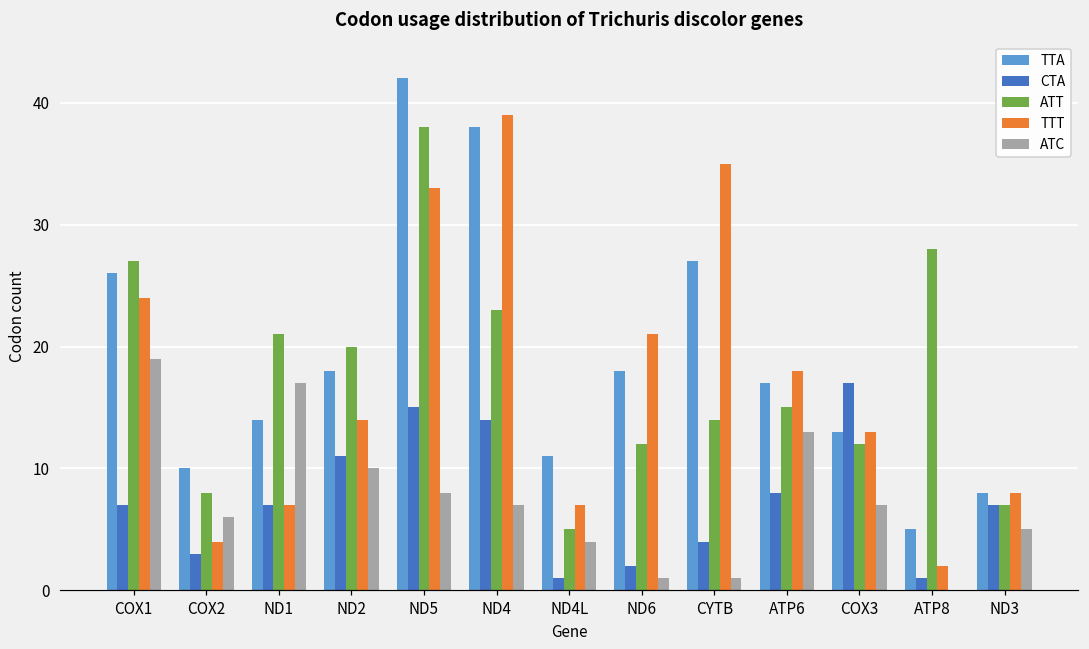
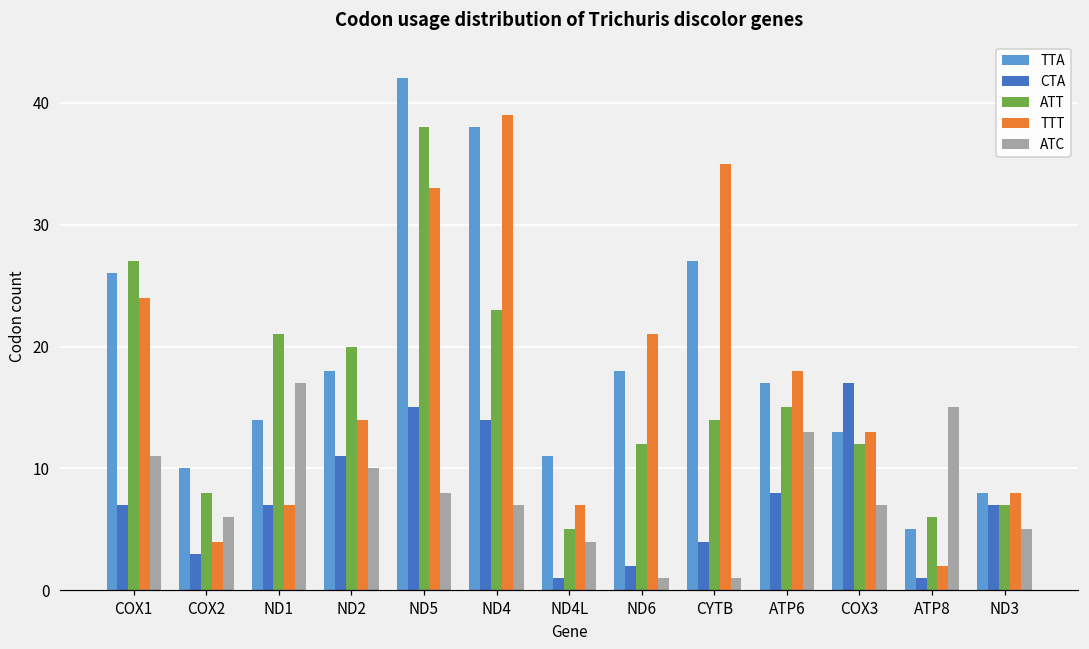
  {
    "ATT": {
      "COX1": 27,
      "COX2": 8,
      "ND1": 21,
      "ND2": 20,
      "ND5": 38,
      "ND4": 23,
      "ND4L": 5,
      "ND6": 12,
      "CYTB": 14,
      "ATP6": 15,
      "COX3": 12,
-     "ATP8": 28,
+     "ATP8": 6,
      "ND3": 7
    },
    "TTT": {
      "COX1": 24,
      "COX2": 4,
      "ND1": 7,
      "ND2": 14,
      "ND5": 33,
      "ND4": 39,
      "ND4L": 7,
      "ND6": 21,
      "CYTB": 35,
      "ATP6": 18,
      "COX3": 13,
      "ATP8": 2,
      "ND3": 8
    },
    "ATC": {
-     "COX1": 19,
+     "COX1": 11,
      "COX2": 6,
      "ND1": 17,
      "ND2": 10,
      "ND5": 8,
      "ND4": 7,
      "ND4L": 4,
      "ND6": 1,
      "CYTB": 1,
      "ATP6": 13,
      "COX3": 7,
-     "ATP8": 0,
+     "ATP8": 15,
      "ND3": 5
    }
  }
